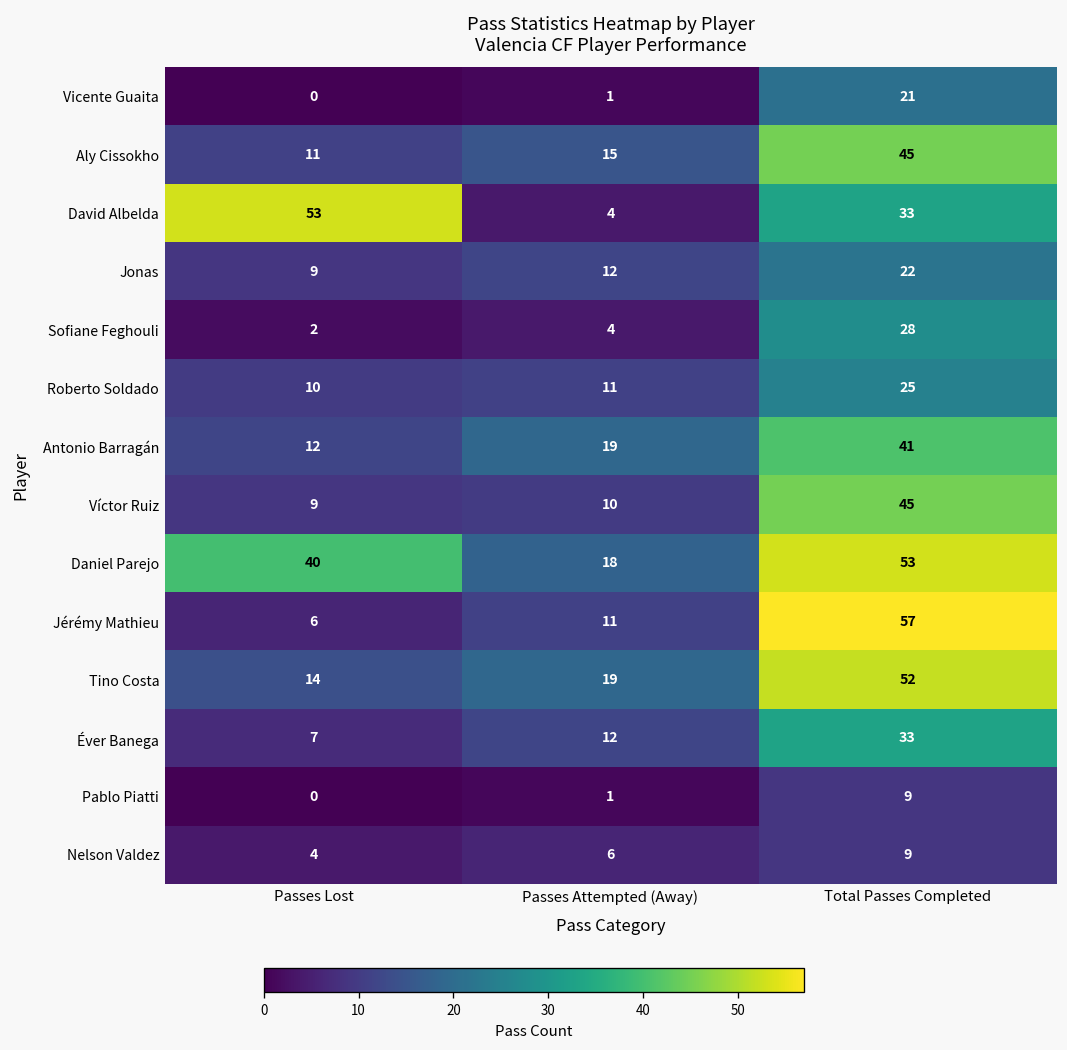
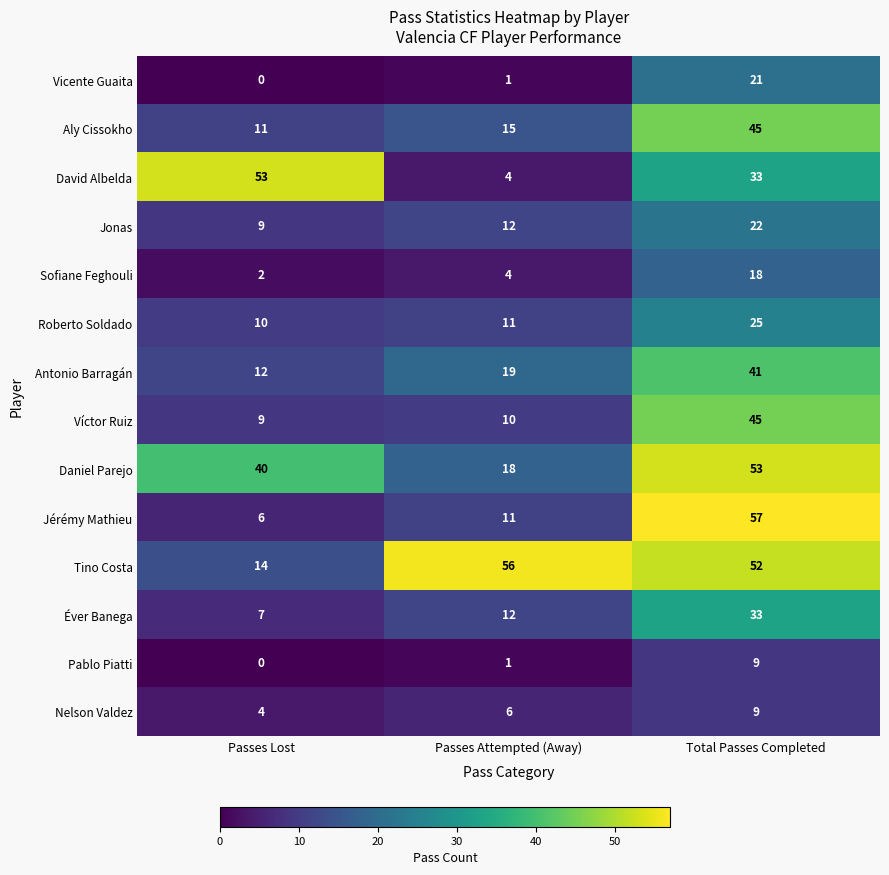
  {
    "Vicente Guaita": {
      "Passes Lost": 0,
      "Passes Attempted (Away)": 1,
      "Total Passes Completed": 21
    },
    "Aly Cissokho": {
      "Passes Lost": 11,
      "Passes Attempted (Away)": 15,
      "Total Passes Completed": 45
    },
    "David Albelda": {
      "Passes Lost": 53,
      "Passes Attempted (Away)": 4,
      "Total Passes Completed": 33
    },
    "Jonas": {
      "Passes Lost": 9,
      "Passes Attempted (Away)": 12,
      "Total Passes Completed": 22
    },
    "Sofiane Feghouli": {
      "Passes Lost": 2,
      "Passes Attempted (Away)": 4,
-     "Total Passes Completed": 28
+     "Total Passes Completed": 18
    },
    "Roberto Soldado": {
      "Passes Lost": 10,
      "Passes Attempted (Away)": 11,
      "Total Passes Completed": 25
    },
    "Antonio Barragán": {
      "Passes Lost": 12,
      "Passes Attempted (Away)": 19,
      "Total Passes Completed": 41
    },
    "Víctor Ruiz": {
      "Passes Lost": 9,
      "Passes Attempted (Away)": 10,
      "Total Passes Completed": 45
    },
    "Daniel Parejo": {
      "Passes Lost": 40,
      "Passes Attempted (Away)": 18,
      "Total Passes Completed": 53
    },
    "Jérémy Mathieu": {
      "Passes Lost": 6,
      "Passes Attempted (Away)": 11,
      "Total Passes Completed": 57
    },
    "Tino Costa": {
      "Passes Lost": 14,
-     "Passes Attempted (Away)": 19,
+     "Passes Attempted (Away)": 56,
      "Total Passes Completed": 52
    },
    "Éver Banega": {
      "Passes Lost": 7,
      "Passes Attempted (Away)": 12,
      "Total Passes Completed": 33
    },
    "Pablo Piatti": {
      "Passes Lost": 0,
      "Passes Attempted (Away)": 1,
      "Total Passes Completed": 9
    },
    "Nelson Valdez": {
      "Passes Lost": 4,
      "Passes Attempted (Away)": 6,
      "Total Passes Completed": 9
    }
  }
